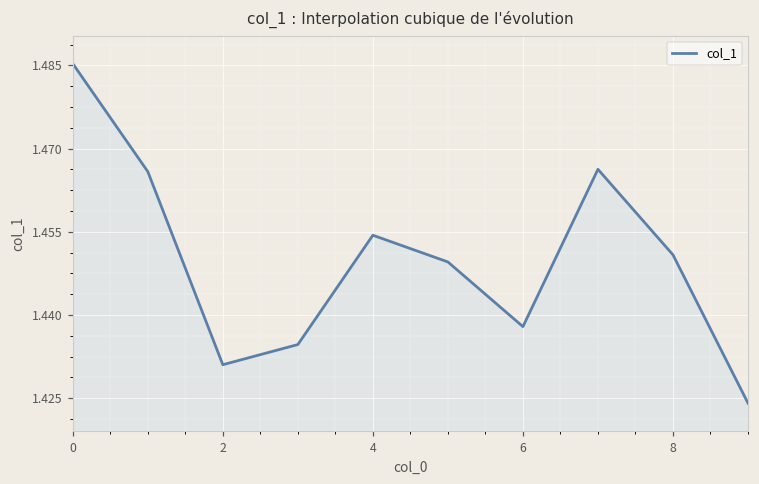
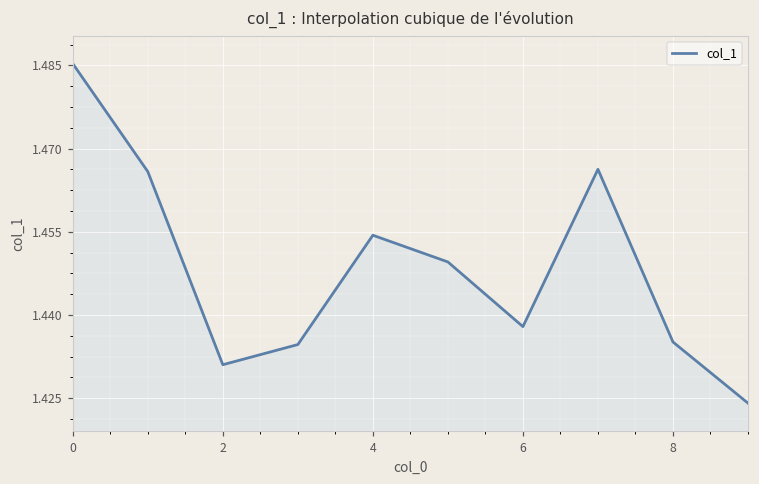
  {
    "0": 1.485,
    "2": 1.431,
    "4": 1.454,
    "6": 1.438,
-   "8": 1.451
+   "8": 1.435
  }
